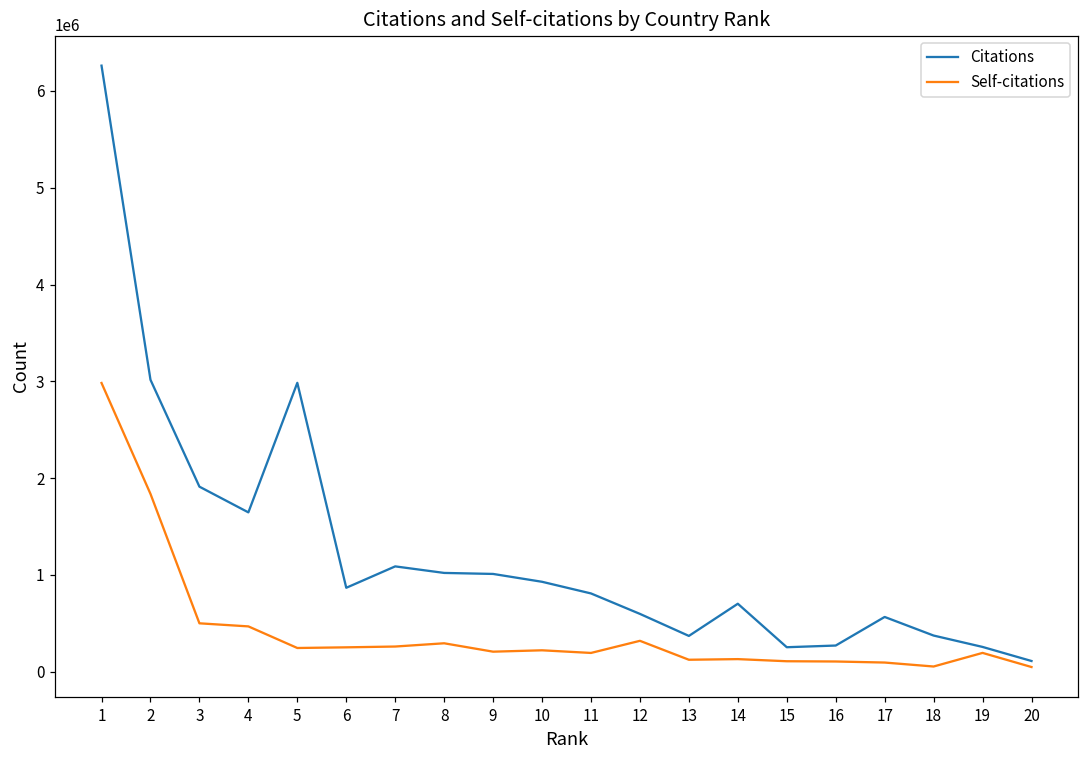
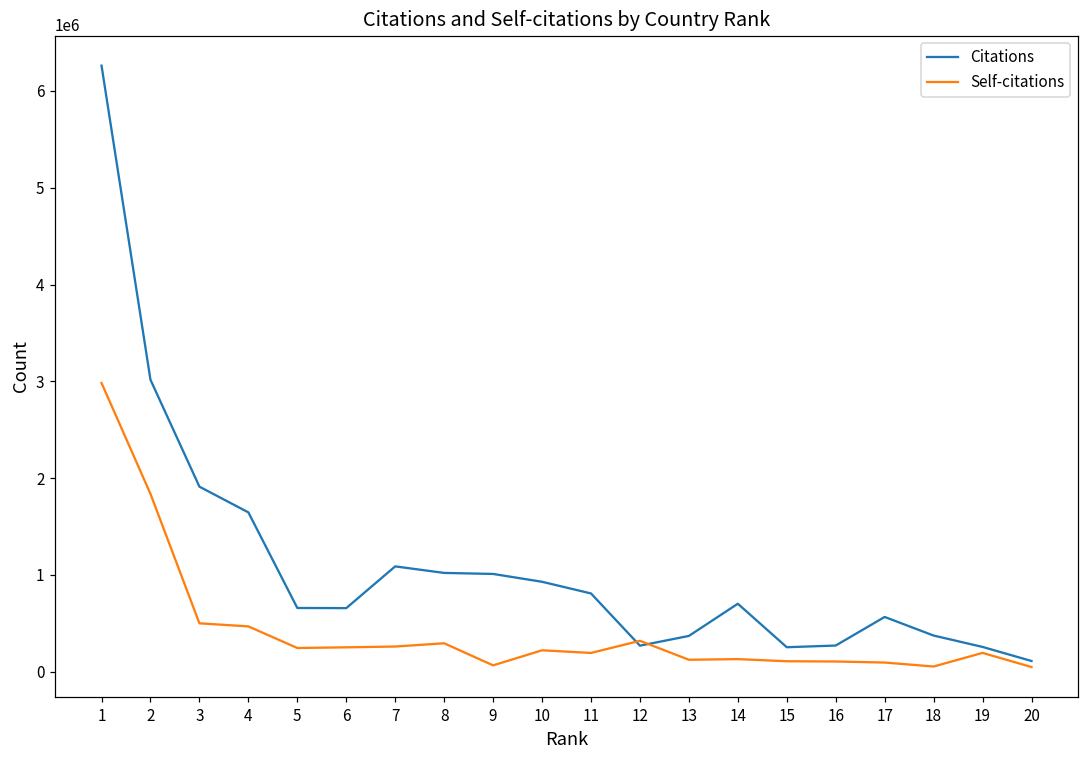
  {
    "Citations": {
      "1": 6300000,
      "2": 3000000,
      "3": 1900000,
      "4": 1600000,
-     "5": 3000000,
-     "6": 900000,
+     "5": 700000,
+     "6": 700000,
      "7": 1100000,
      "8": 1000000,
      "9": 1000000,
      "10": 900000,
      "11": 800000,
-     "12": 600000,
+     "12": 300000,
      "13": 400000,
      "14": 700000,
      "15": 300000,
      "16": 300000,
      "17": 600000,
      "18": 400000,
      "19": 300000,
      "20": 100000
    },
    "Self-citations": {
      "1": 3000000,
      "2": 1800000,
      "3": 500000,
      "4": 500000,
      "5": 200000,
      "6": 300000,
      "7": 300000,
      "8": 300000,
-     "9": 200000,
+     "9": 100000,
      "10": 200000,
      "11": 200000,
      "12": 300000,
      "13": 100000,
      "14": 100000,
      "15": 100000,
      "16": 100000,
      "17": 100000,
      "18": 100000,
      "19": 200000,
      "20": 0
    }
  }
